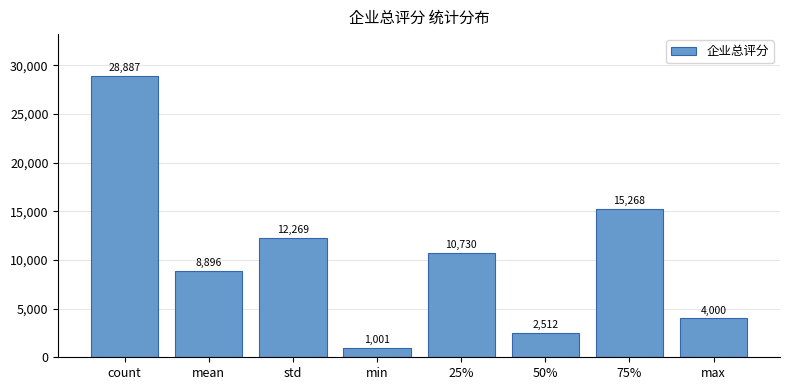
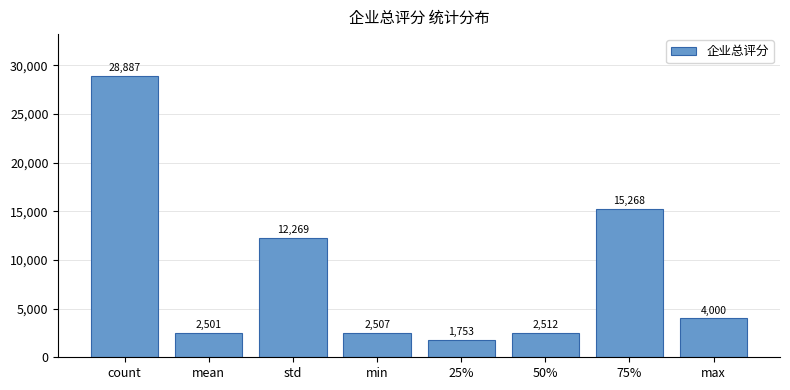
  {
    "count": "28,887",
-   "mean": "8,896",
+   "mean": "2,501",
    "std": "12,269",
-   "min": "1,001",
-   "25%": "10,730",
+   "min": "2,507",
+   "25%": "1,753",
    "50%": "2,512",
    "75%": "15,268",
    "max": "4,000"
  }
